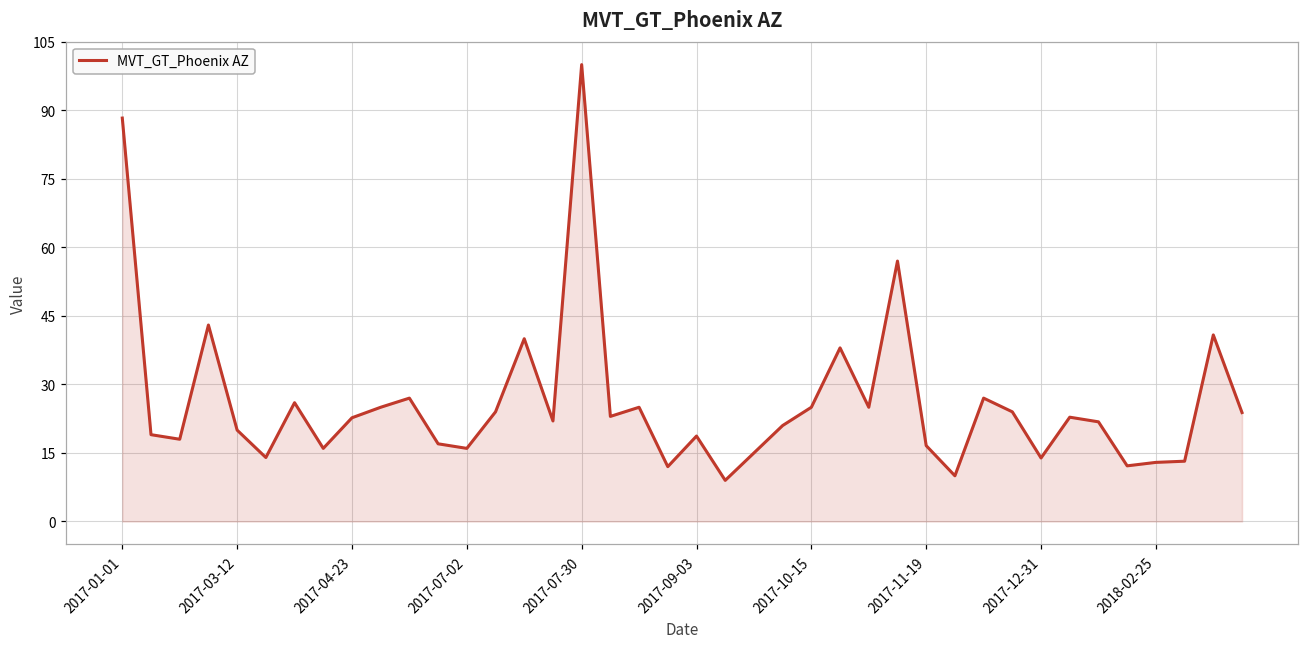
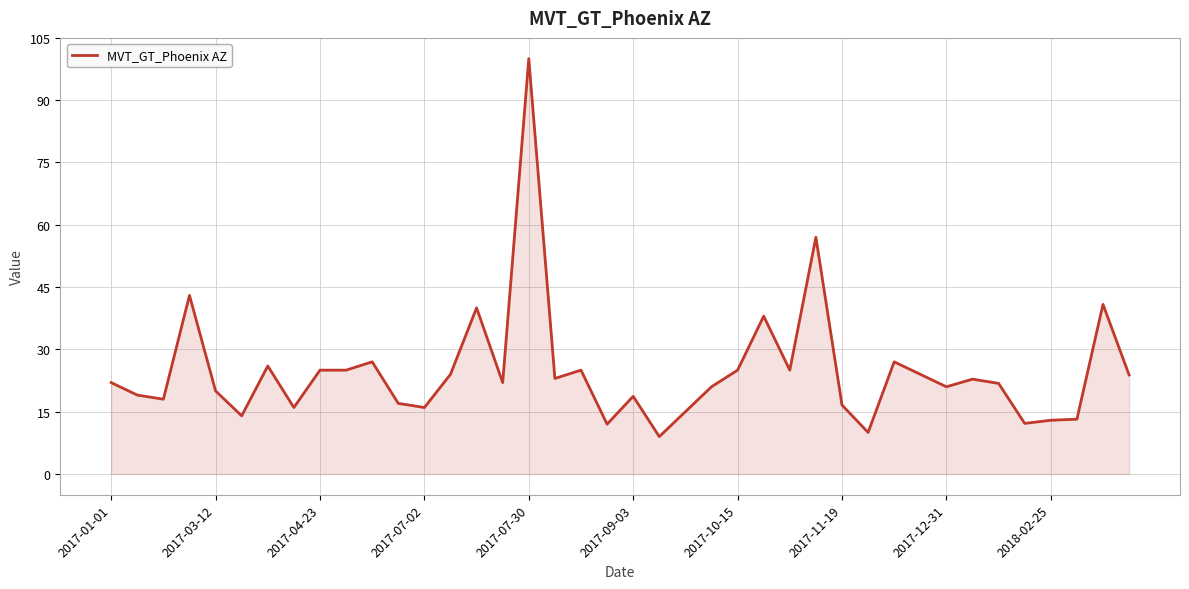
  {
-   "2017-01-01": 88,
+   "2017-01-01": 22,
    "2017-03-12": 20,
-   "2017-04-23": 23,
+   "2017-04-23": 25,
    "2017-07-02": 16,
    "2017-07-30": 100,
    "2017-09-03": 19,
    "2017-10-15": 25,
    "2017-11-19": 17,
-   "2017-12-31": 14,
+   "2017-12-31": 21,
    "2018-02-25": 13
  }
